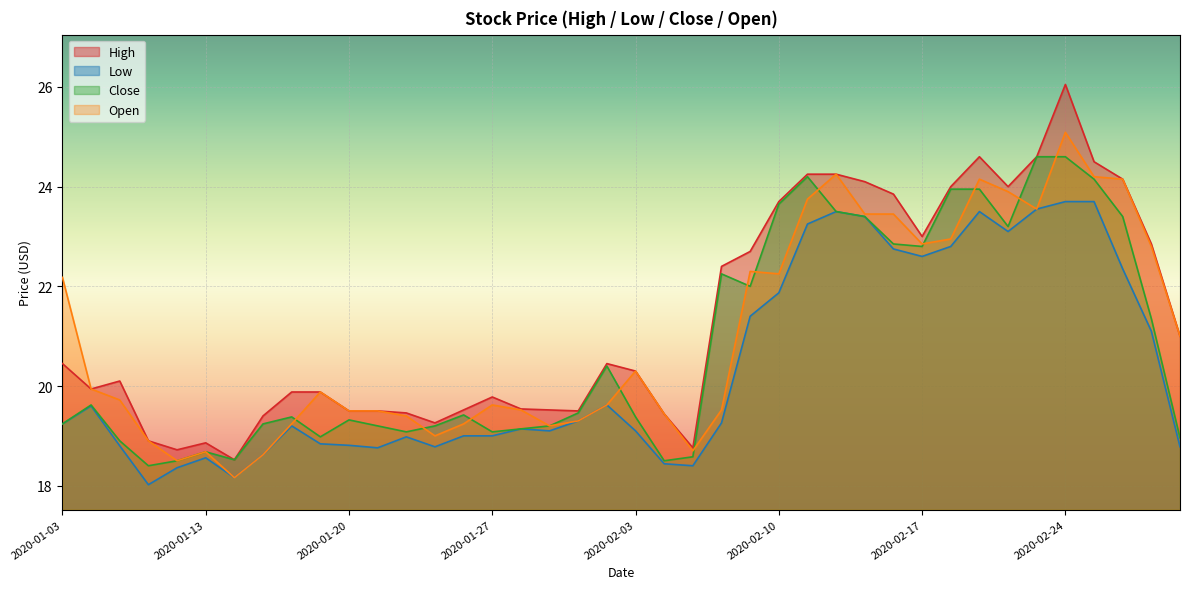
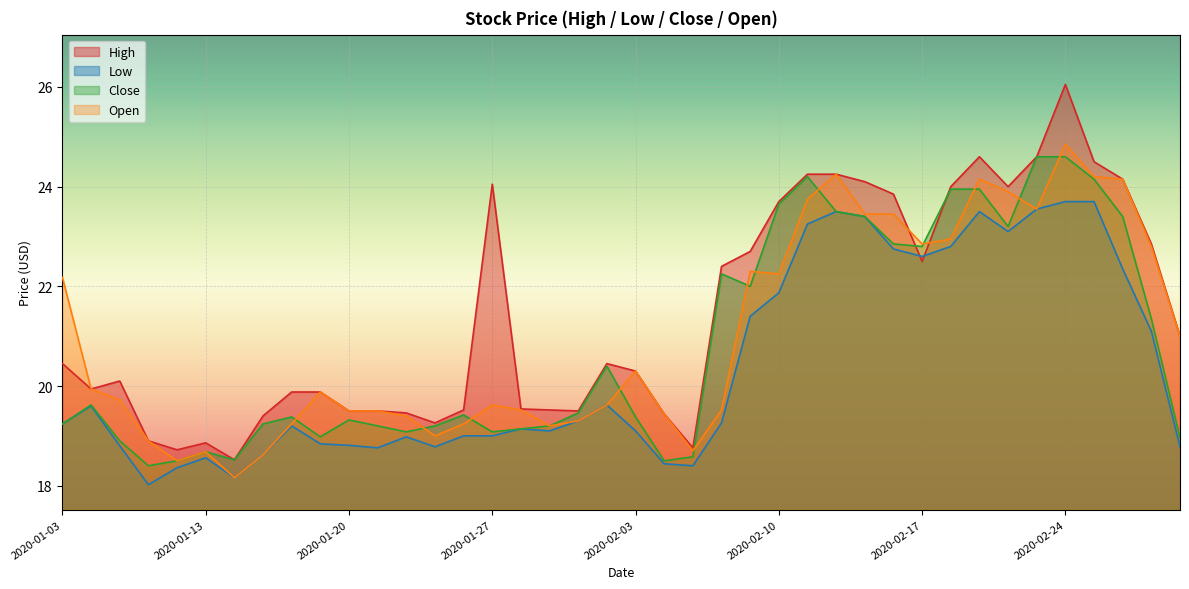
  {
    "High": {
      "2020-01-03": 20.5,
      "2020-01-13": 18.9,
-     "2020-01-27": 19.8,
-     "2020-02-17": 23.0,
+     "2020-01-27": 24.1,
+     "2020-02-17": 22.5,
      "2020-02-24": 26.1
    },
    "Low": {
      "2020-01-13": 18.6,
      "2020-01-20": 18.8,
      "2020-01-27": 19.0,
      "2020-02-03": 19.1,
      "2020-02-10": 21.9,
      "2020-02-17": 22.6,
      "2020-02-24": 23.7
    },
    "Close": {
      "2020-01-20": 19.3,
      "2020-01-27": 19.1,
      "2020-02-03": 19.4,
      "2020-02-24": 24.6
    },
    "Open": {
      "2020-01-03": 22.2,
      "2020-01-27": 19.6,
      "2020-02-10": 22.3,
-     "2020-02-24": 25.1
+     "2020-02-24": 24.9
    }
  }
